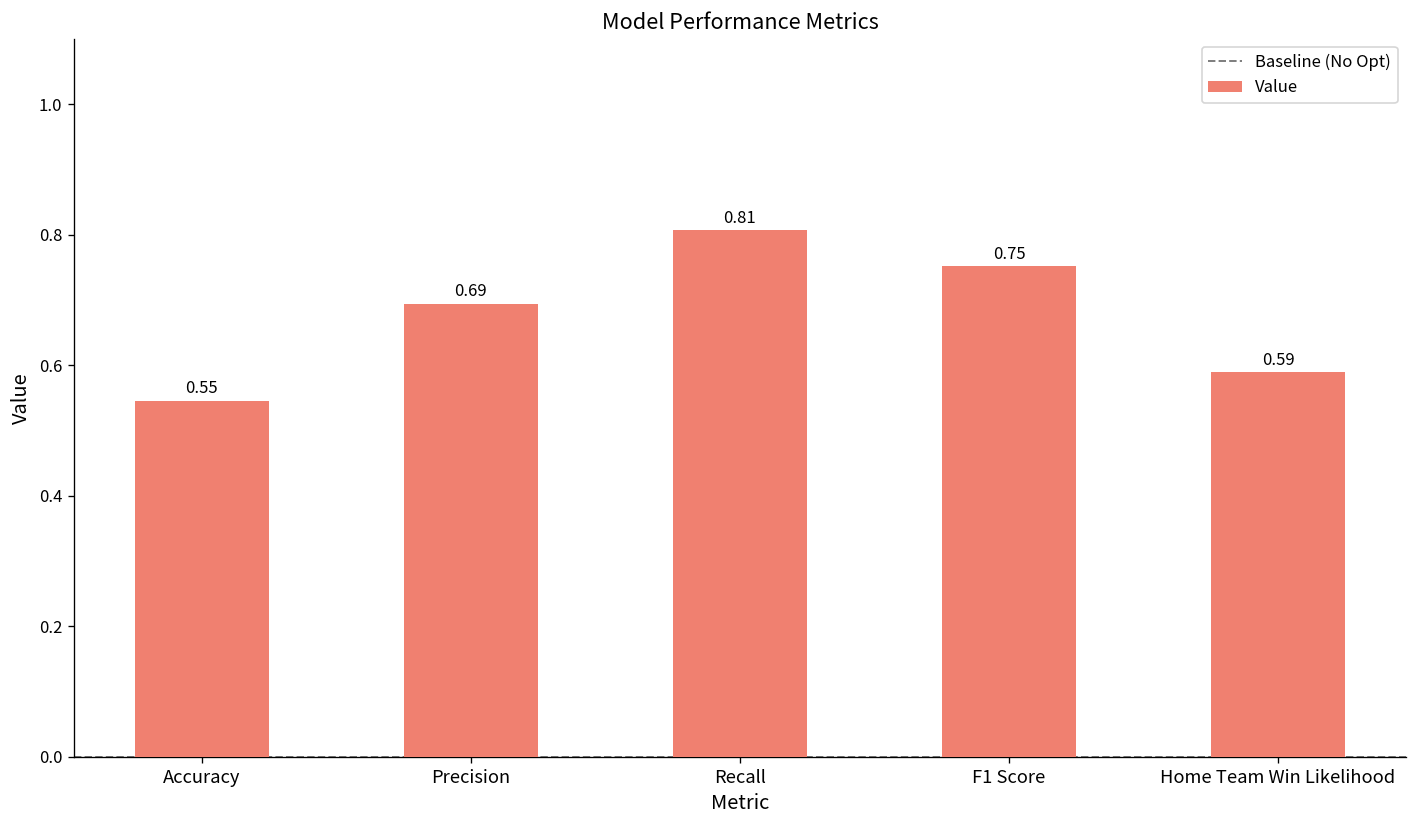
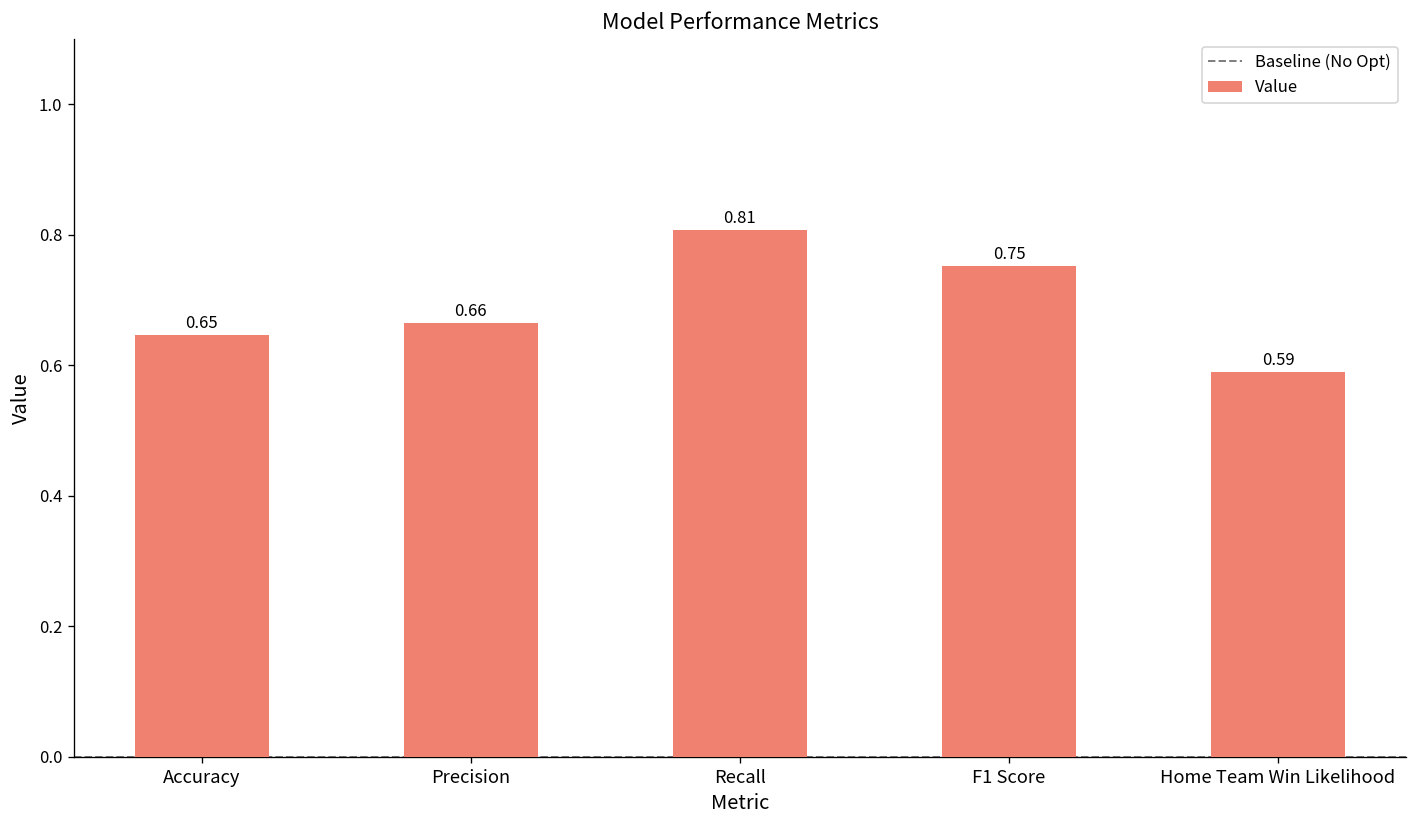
  {
-   "Accuracy": 0.55,
-   "Precision": 0.69,
+   "Accuracy": 0.65,
+   "Precision": 0.66,
    "Recall": 0.81,
    "F1 Score": 0.75,
    "Home Team Win Likelihood": 0.59
  }
